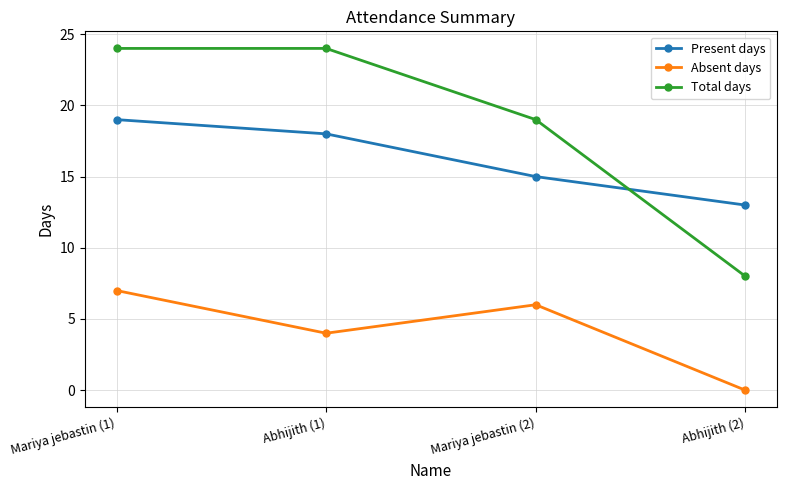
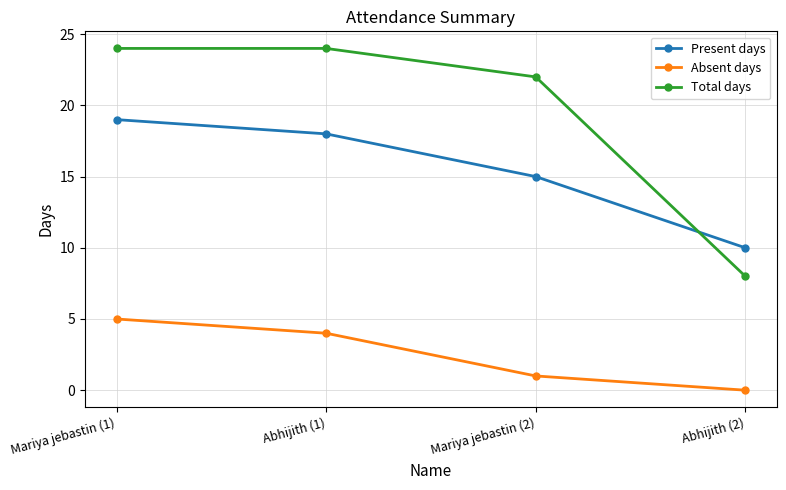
  {
    "Present days": {
      "Mariya jebastin (1)": 19,
      "Abhijith (1)": 18,
      "Mariya jebastin (2)": 15,
-     "Abhijith (2)": 13
+     "Abhijith (2)": 10
    },
    "Absent days": {
-     "Mariya jebastin (1)": 7,
+     "Mariya jebastin (1)": 5,
      "Abhijith (1)": 4,
-     "Mariya jebastin (2)": 6,
+     "Mariya jebastin (2)": 1,
      "Abhijith (2)": 0
    },
    "Total days": {
      "Mariya jebastin (1)": 24,
      "Abhijith (1)": 24,
-     "Mariya jebastin (2)": 19,
+     "Mariya jebastin (2)": 22,
      "Abhijith (2)": 8
    }
  }
